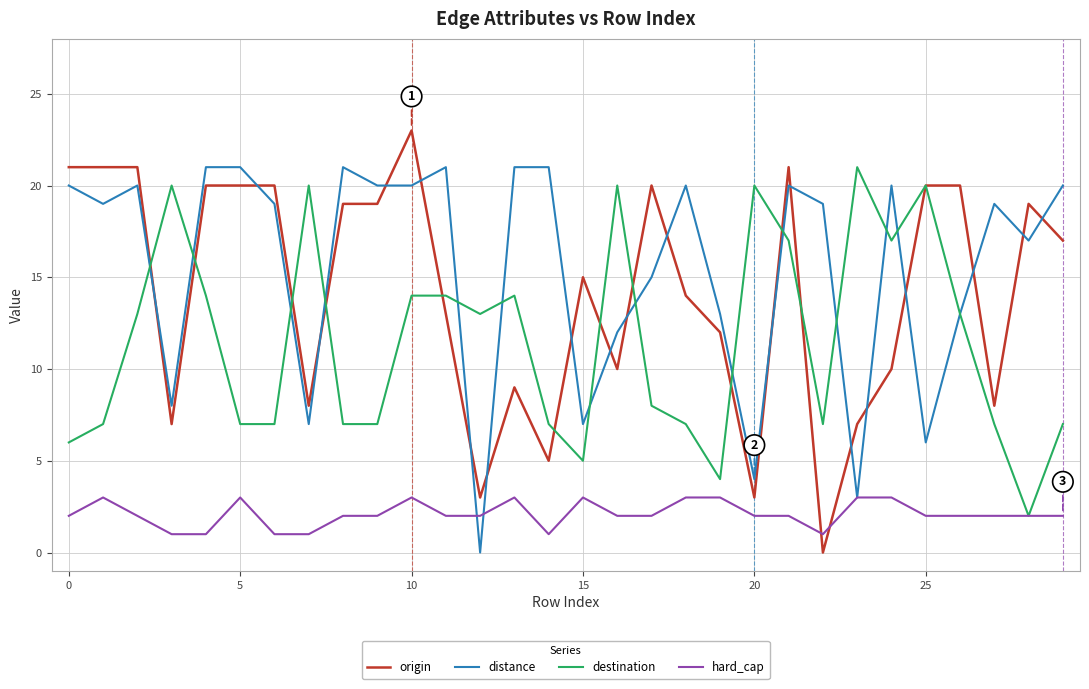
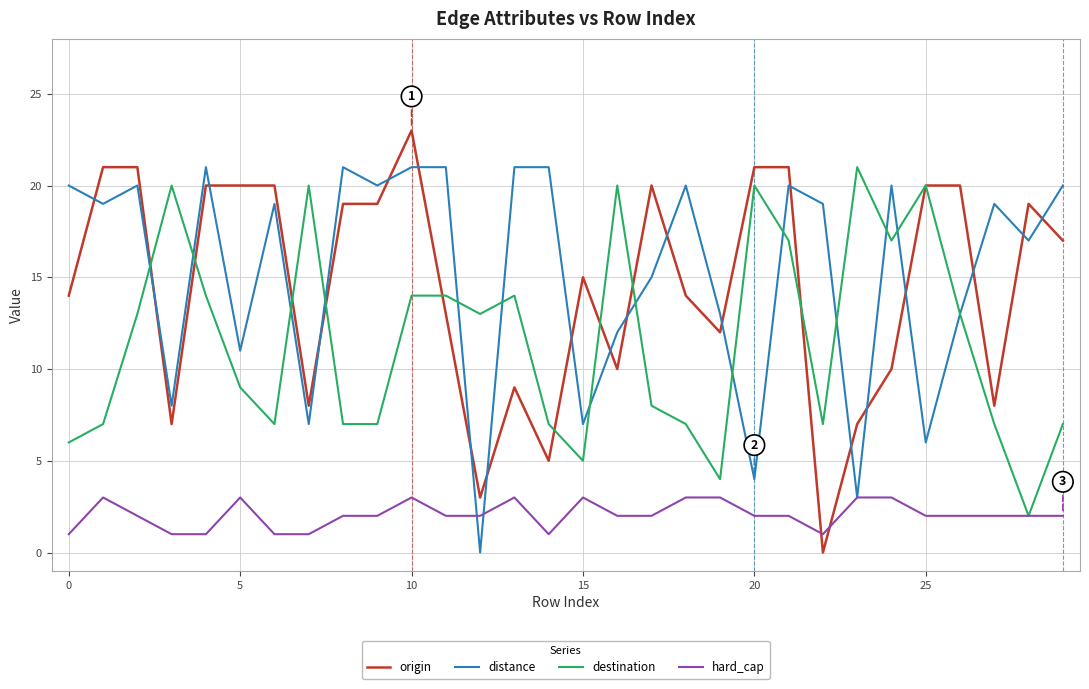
  {
    "origin": {
-     "0": 21,
+     "0": 14,
      "5": 20,
      "15": 15,
-     "20": 3
+     "20": 21
    },
    "distance": {
      "0": 20,
-     "5": 21,
-     "10": 20,
+     "5": 11,
+     "10": 21,
      "15": 7,
      "25": 6
    },
    "destination": {
      "0": 6,
-     "5": 7,
+     "5": 9,
      "10": 14,
      "15": 5,
      "20": 20
    },
    "hard_cap": {
-     "0": 2,
+     "0": 1,
      "5": 3,
      "10": 3,
      "15": 3,
      "20": 2,
      "25": 2
    }
  }
